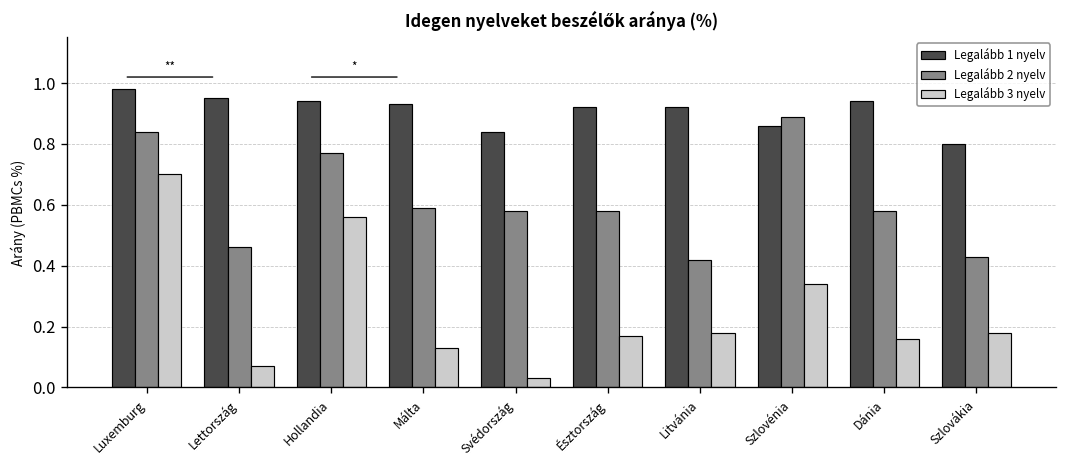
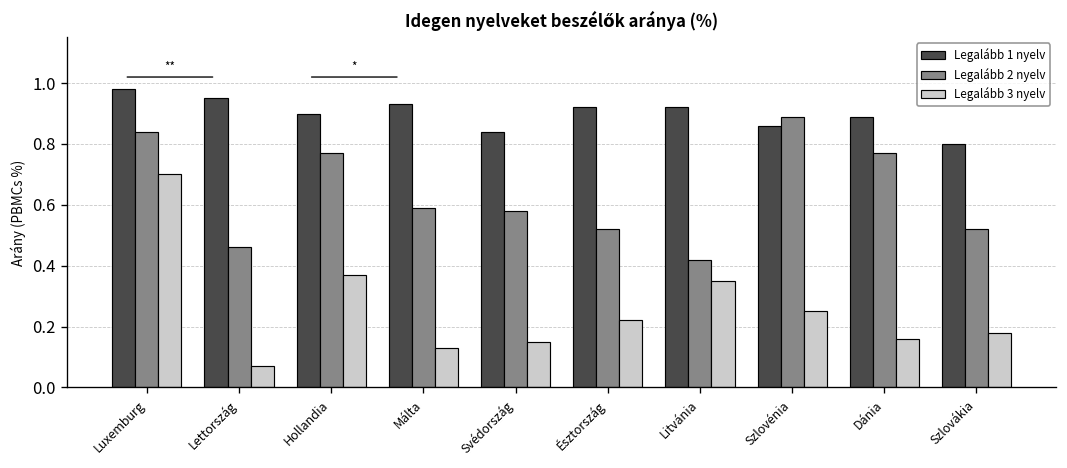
  {
    "Legalább 1 nyelv": {
      "Luxemburg": 0.98,
      "Lettország": 0.95,
-     "Hollandia": 0.94,
+     "Hollandia": 0.90,
      "Málta": 0.93,
      "Svédország": 0.84,
      "Észtország": 0.92,
      "Litvánia": 0.92,
      "Szlovénia": 0.86,
-     "Dánia": 0.94,
+     "Dánia": 0.89,
      "Szlovákia": 0.80
    },
    "Legalább 2 nyelv": {
      "Luxemburg": 0.84,
      "Lettország": 0.46,
      "Hollandia": 0.77,
      "Málta": 0.59,
      "Svédország": 0.58,
-     "Észtország": 0.58,
+     "Észtország": 0.52,
      "Litvánia": 0.42,
      "Szlovénia": 0.89,
-     "Dánia": 0.58,
-     "Szlovákia": 0.43
+     "Dánia": 0.77,
+     "Szlovákia": 0.52
    },
    "Legalább 3 nyelv": {
      "Luxemburg": 0.70,
      "Lettország": 0.07,
-     "Hollandia": 0.56,
+     "Hollandia": 0.37,
      "Málta": 0.13,
-     "Svédország": 0.03,
-     "Észtország": 0.17,
-     "Litvánia": 0.18,
-     "Szlovénia": 0.34,
+     "Svédország": 0.15,
+     "Észtország": 0.22,
+     "Litvánia": 0.35,
+     "Szlovénia": 0.25,
      "Dánia": 0.16,
      "Szlovákia": 0.18
    }
  }
